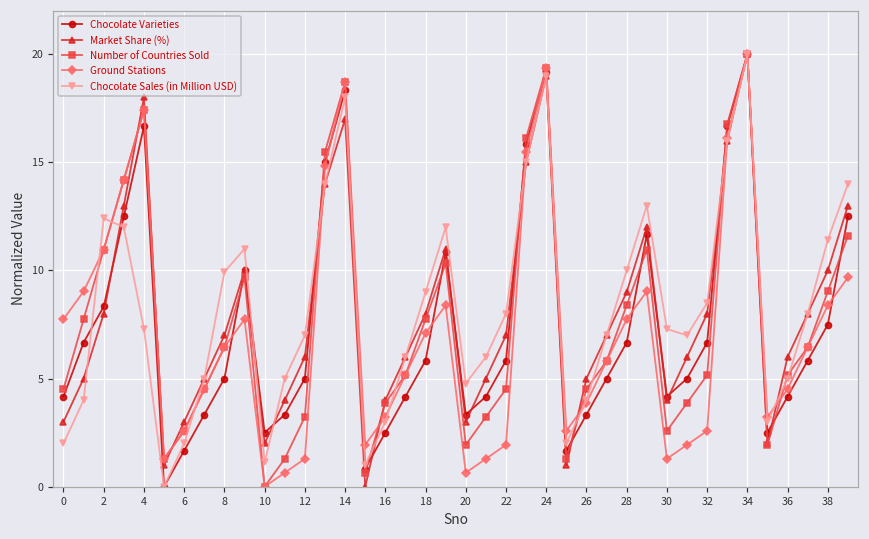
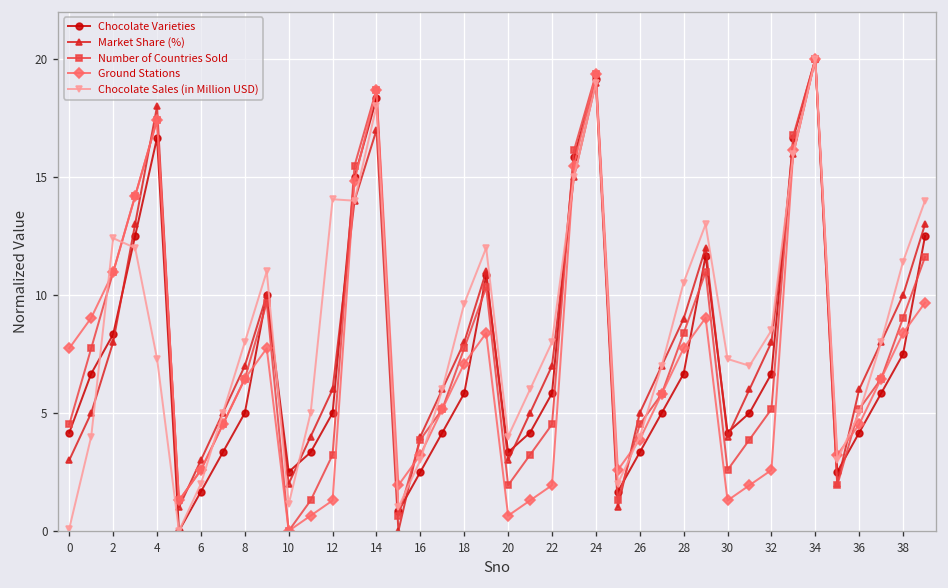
  {
    "Chocolate Sales (in Million USD)": {
-     "0": 2.0,
+     "0": 0.1,
      "2": 12.4,
      "4": 7.3,
      "6": 2.0,
-     "8": 9.9,
+     "8": 8.0,
      "10": 1.1,
-     "12": 7.0,
+     "12": 14.1,
      "14": 18.0,
      "16": 3.0,
-     "18": 9.0,
-     "20": 4.8,
+     "18": 9.6,
+     "20": 4.0,
      "22": 8.0,
-     "28": 10.0,
+     "28": 10.5,
      "30": 7.3,
      "32": 8.5,
      "36": 5.0,
      "38": 11.4
    }
  }
